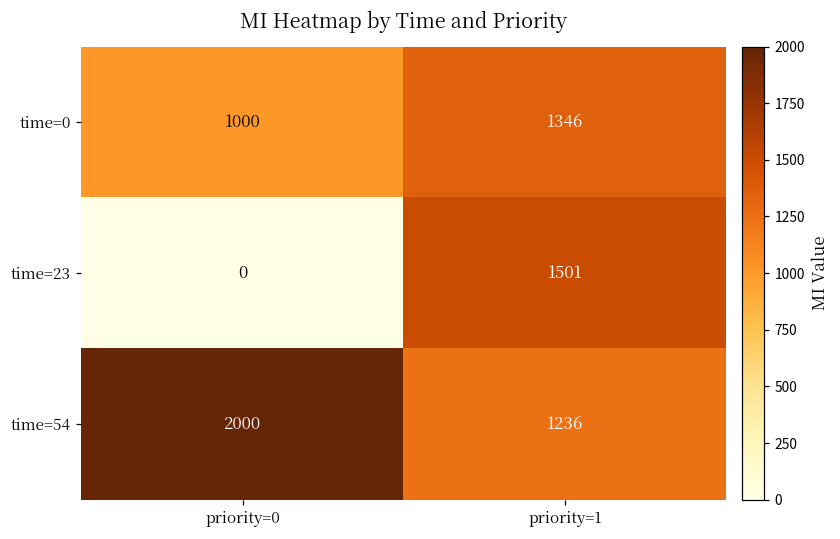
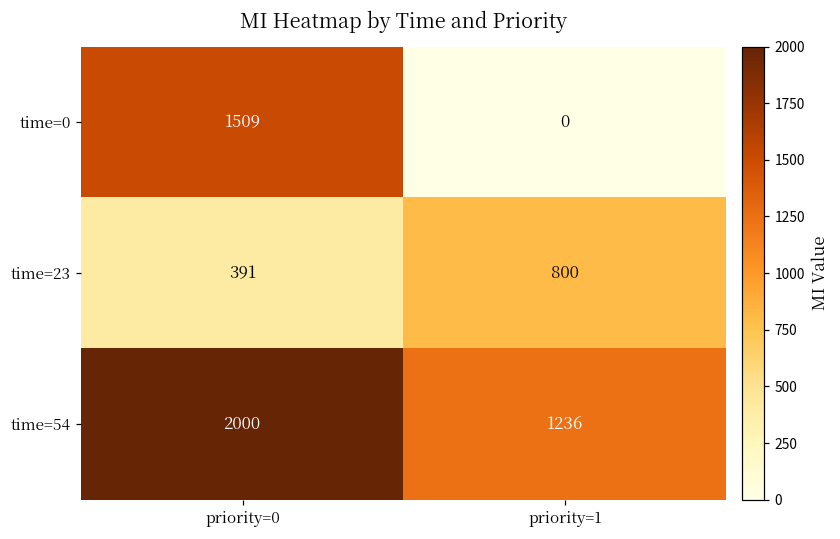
  {
    "time=0": {
-     "priority=0": 1000,
-     "priority=1": 1346
+     "priority=0": 1509,
+     "priority=1": 0
    },
    "time=23": {
-     "priority=0": 0,
-     "priority=1": 1501
+     "priority=0": 391,
+     "priority=1": 800
    },
    "time=54": {
      "priority=0": 2000,
      "priority=1": 1236
    }
  }
